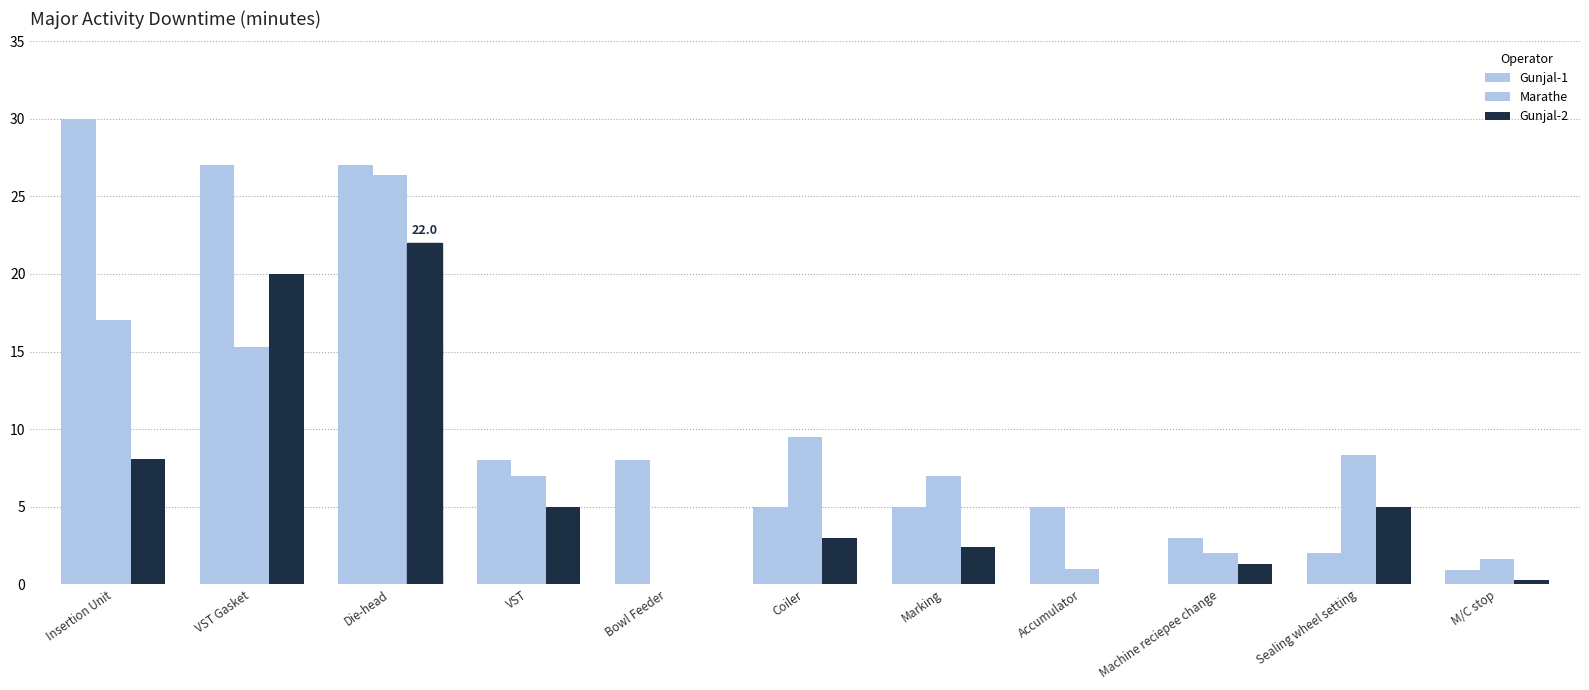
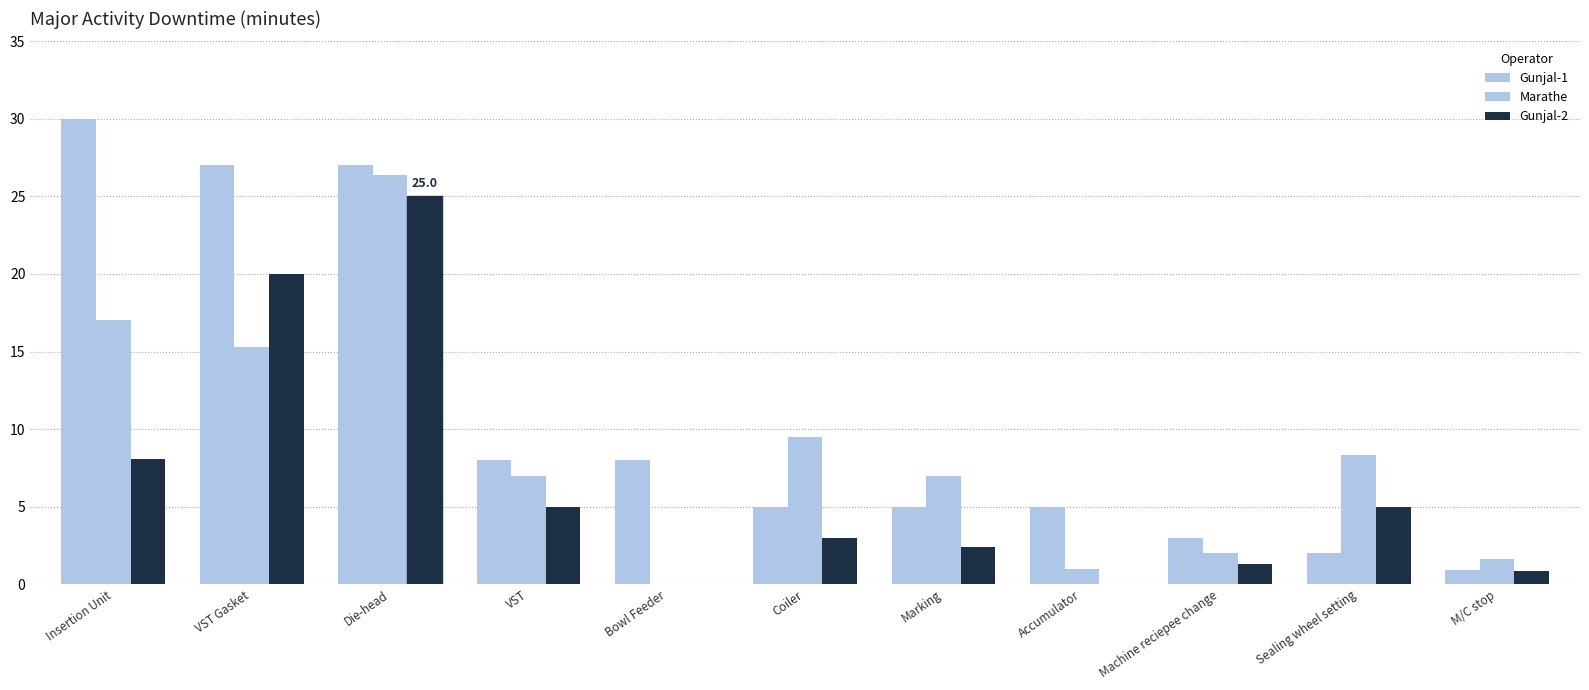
  {
    "Gunjal-2": {
-     "Die-head": 22.0,
-     "M/C stop": 0.3
+     "Die-head": 25.0,
+     "M/C stop": 0.8
    }
  }
